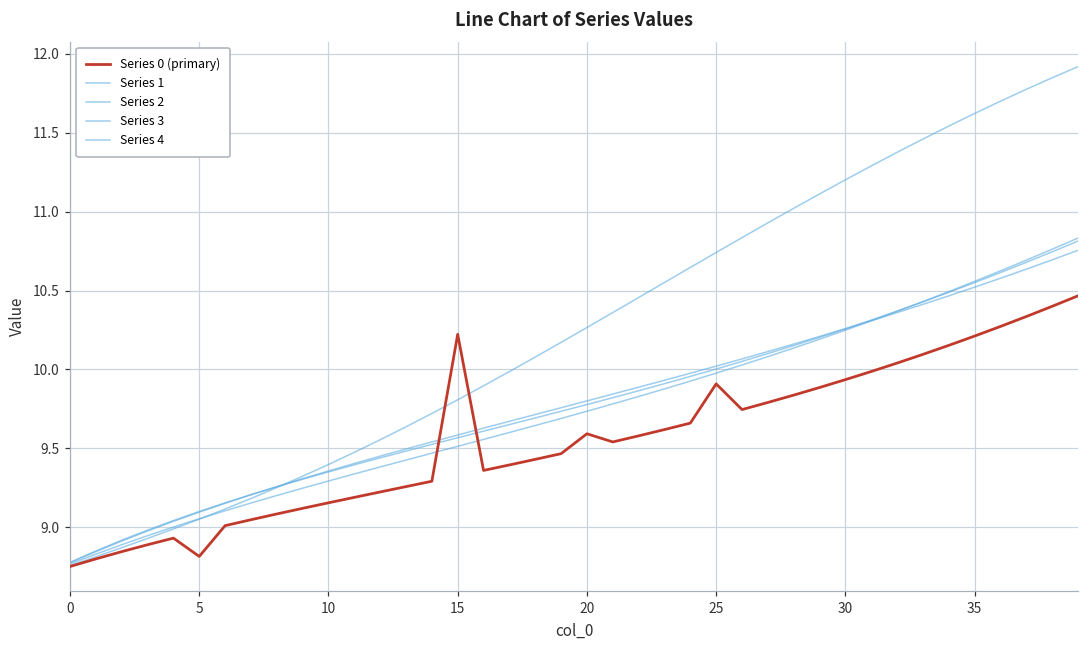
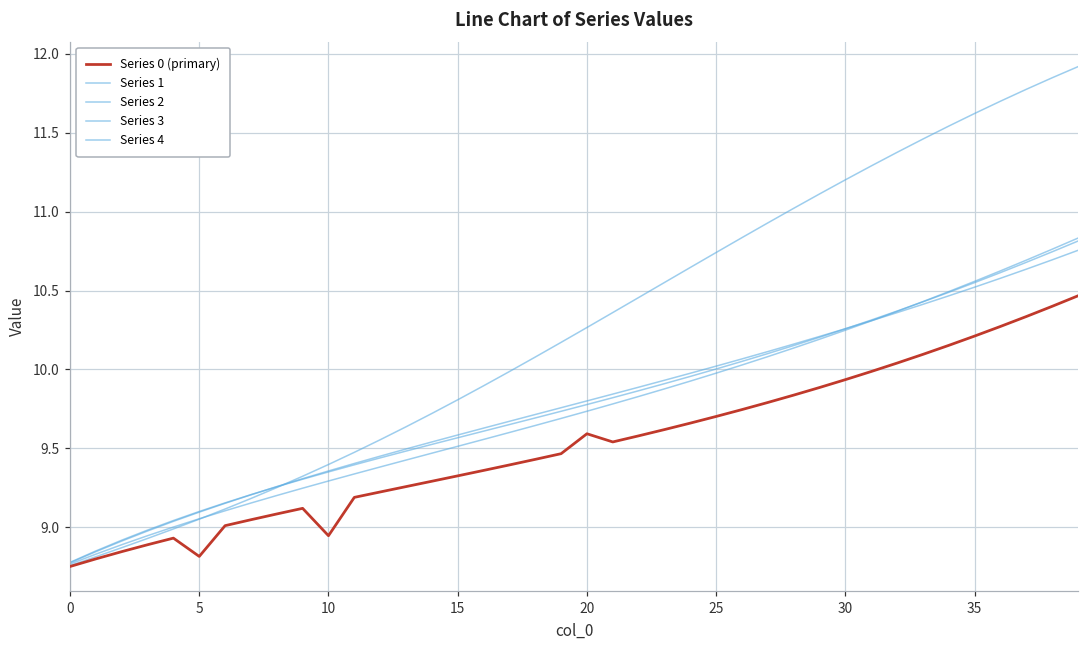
  {
    "Series 0 (primary)": {
      "5": 8.81,
-     "10": 9.15,
-     "15": 10.22,
+     "10": 8.95,
+     "15": 9.33,
      "20": 9.59,
-     "25": 9.91,
+     "25": 9.70,
      "30": 9.94,
      "35": 10.21
    }
  }
